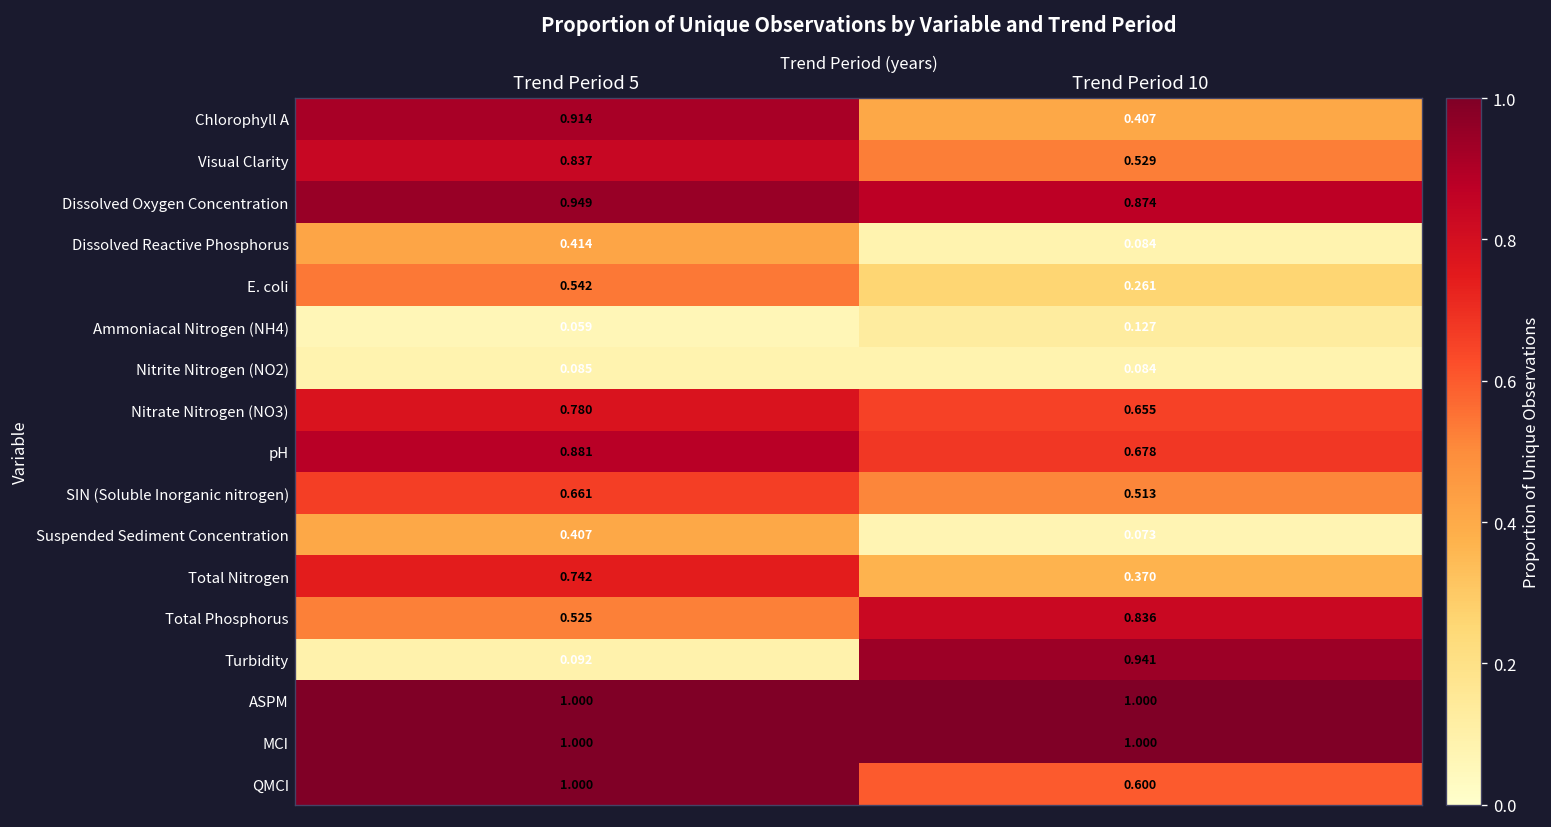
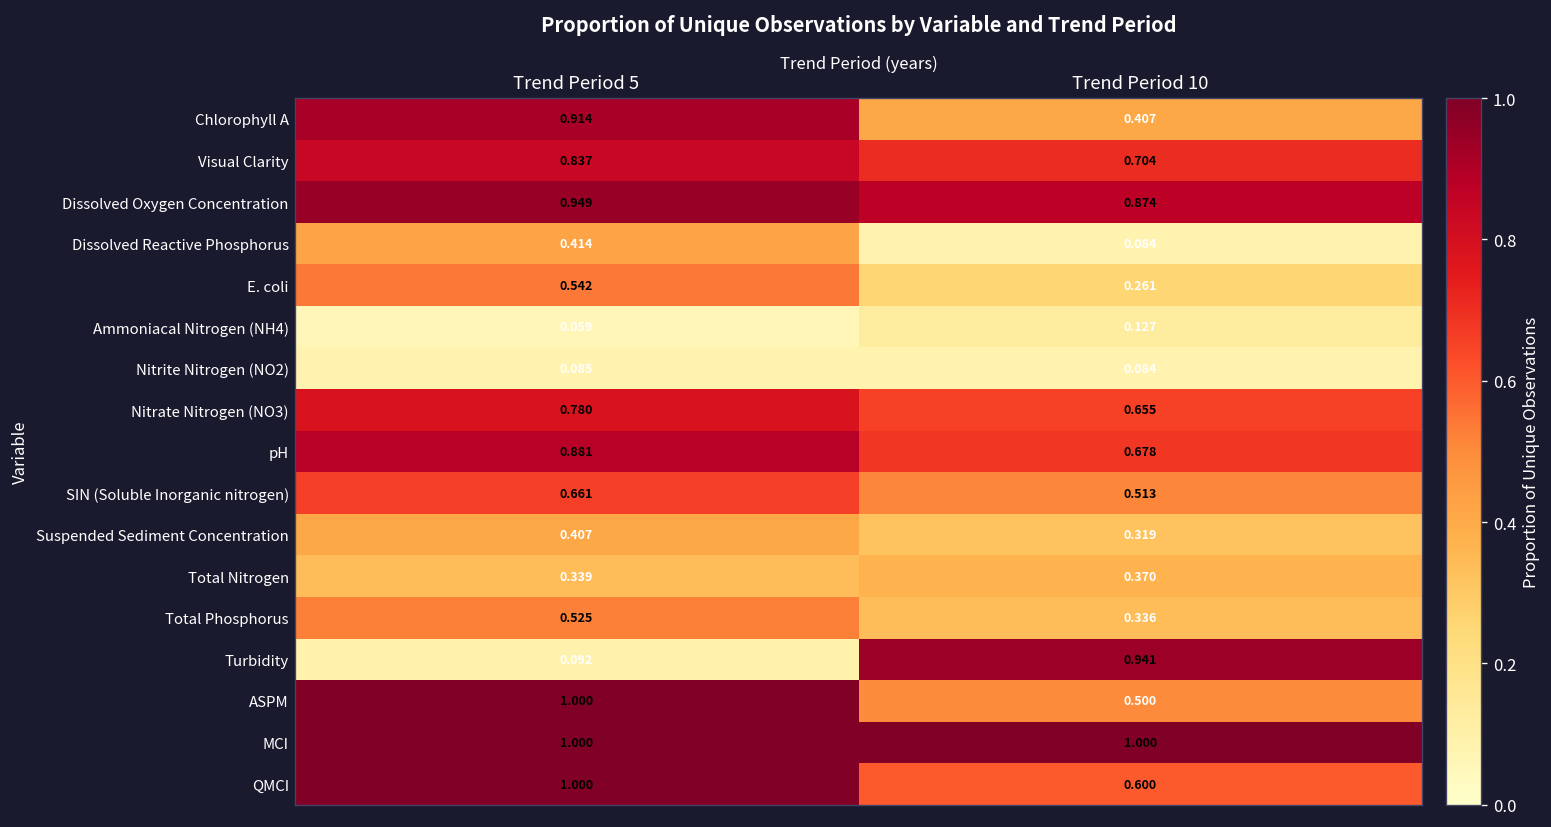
  {
    "Chlorophyll A": {
      "Trend Period 5": 0.914,
      "Trend Period 10": 0.407
    },
    "Visual Clarity": {
      "Trend Period 5": 0.837,
-     "Trend Period 10": 0.529
+     "Trend Period 10": 0.704
    },
    "Dissolved Oxygen Concentration": {
      "Trend Period 5": 0.949,
      "Trend Period 10": 0.874
    },
    "Dissolved Reactive Phosphorus": {
      "Trend Period 5": 0.414,
      "Trend Period 10": 0.084
    },
    "E. coli": {
      "Trend Period 5": 0.542,
      "Trend Period 10": 0.261
    },
    "Ammoniacal Nitrogen (NH4)": {
      "Trend Period 5": 0.059,
      "Trend Period 10": 0.127
    },
    "Nitrite Nitrogen (NO2)": {
      "Trend Period 5": 0.085,
      "Trend Period 10": 0.084
    },
    "Nitrate Nitrogen (NO3)": {
      "Trend Period 5": 0.780,
      "Trend Period 10": 0.655
    },
    "pH": {
      "Trend Period 5": 0.881,
      "Trend Period 10": 0.678
    },
    "SIN (Soluble Inorganic nitrogen)": {
      "Trend Period 5": 0.661,
      "Trend Period 10": 0.513
    },
    "Suspended Sediment Concentration": {
      "Trend Period 5": 0.407,
-     "Trend Period 10": 0.073
+     "Trend Period 10": 0.319
    },
    "Total Nitrogen": {
-     "Trend Period 5": 0.742,
+     "Trend Period 5": 0.339,
      "Trend Period 10": 0.370
    },
    "Total Phosphorus": {
      "Trend Period 5": 0.525,
-     "Trend Period 10": 0.836
+     "Trend Period 10": 0.336
    },
    "Turbidity": {
      "Trend Period 5": 0.092,
      "Trend Period 10": 0.941
    },
    "ASPM": {
      "Trend Period 5": 1.000,
-     "Trend Period 10": 1.000
+     "Trend Period 10": 0.500
    },
    "MCI": {
      "Trend Period 5": 1.000,
      "Trend Period 10": 1.000
    },
    "QMCI": {
      "Trend Period 5": 1.000,
      "Trend Period 10": 0.600
    }
  }
